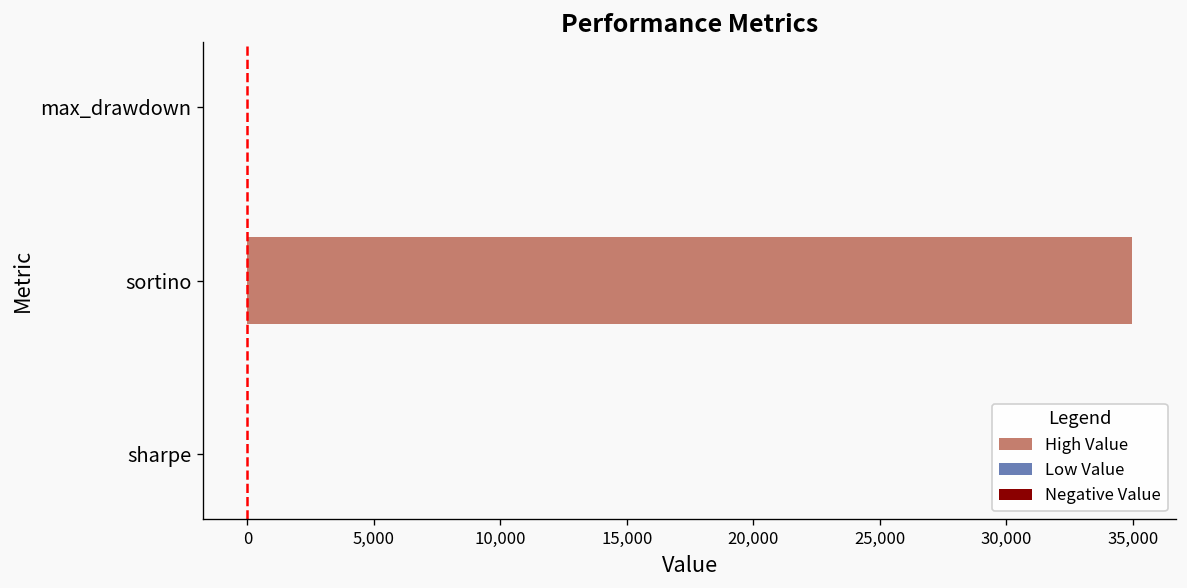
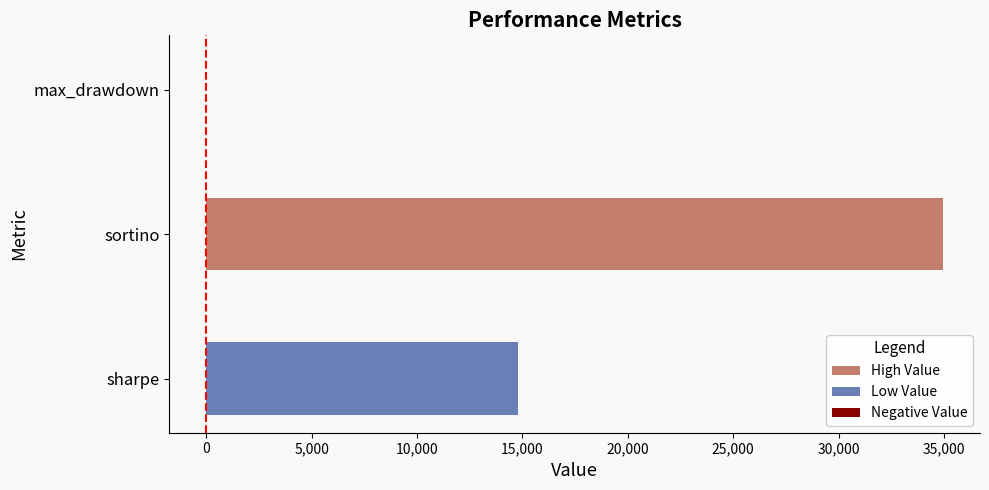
  {
    "sortino": "35,000",
-   "sharpe": "0"
+   "sharpe": "14,800"
  }
